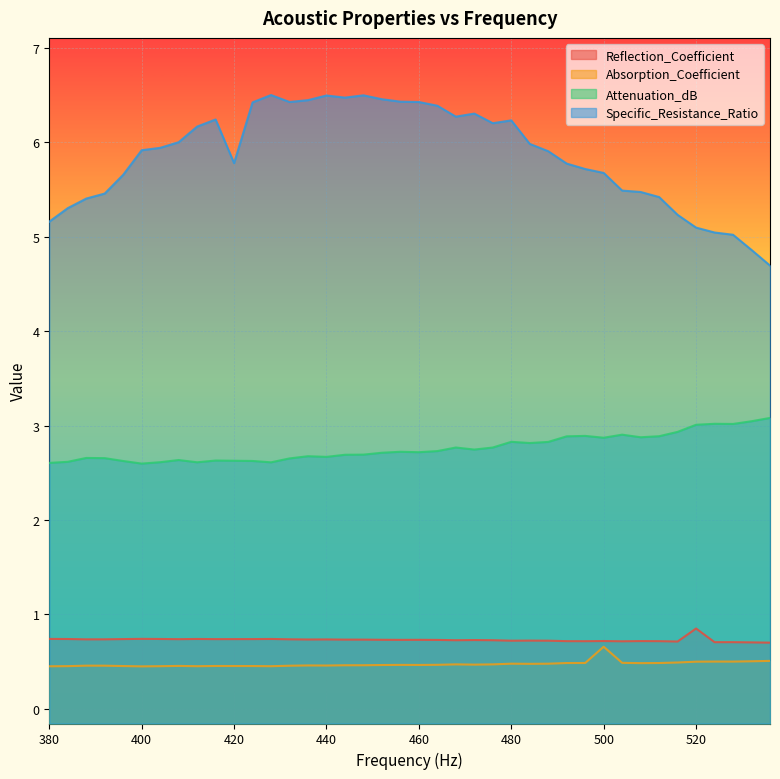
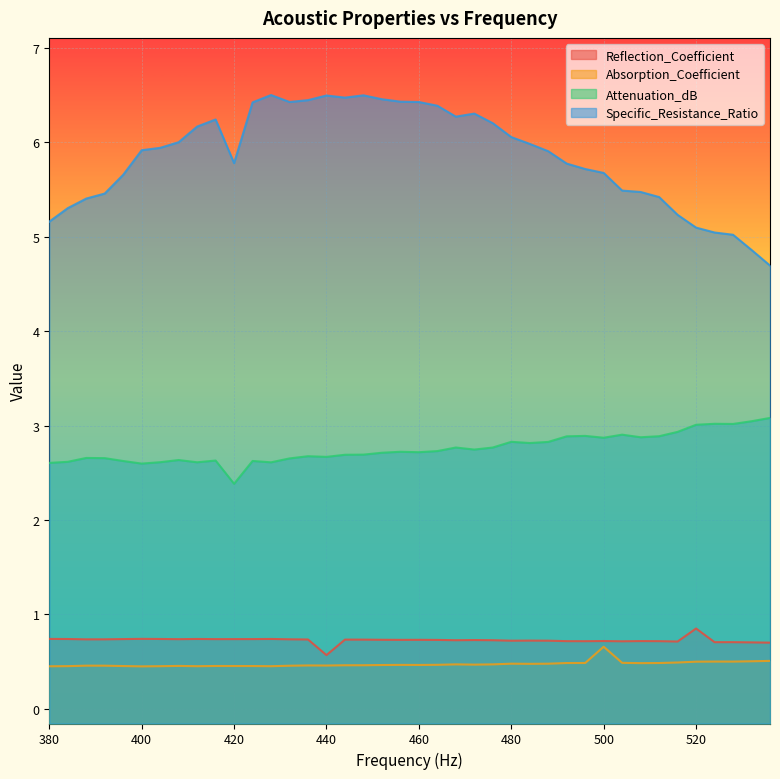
  {
    "Reflection_Coefficient": {
      "380": 0.7,
      "400": 0.7,
      "420": 0.7,
-     "440": 0.7,
+     "440": 0.6,
      "460": 0.7,
      "480": 0.7,
      "500": 0.7,
      "520": 0.9
    },
    "Absorption_Coefficient": {
      "380": 0.5,
      "400": 0.5,
      "420": 0.5,
      "440": 0.5,
      "460": 0.5,
      "480": 0.5,
      "500": 0.7,
      "520": 0.5
    },
    "Attenuation_dB": {
      "380": 2.6,
      "400": 2.6,
-     "420": 2.6,
+     "420": 2.4,
      "440": 2.7,
      "460": 2.7,
      "480": 2.8,
      "500": 2.9,
      "520": 3.0
    },
    "Specific_Resistance_Ratio": {
      "380": 5.2,
      "400": 5.9,
      "420": 5.8,
      "440": 6.5,
      "460": 6.4,
-     "480": 6.2,
+     "480": 6.1,
      "500": 5.7,
      "520": 5.1
    }
  }
